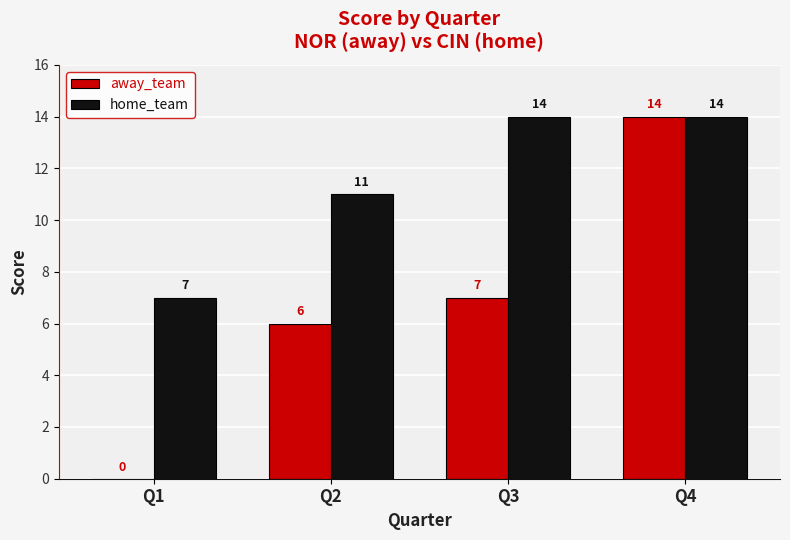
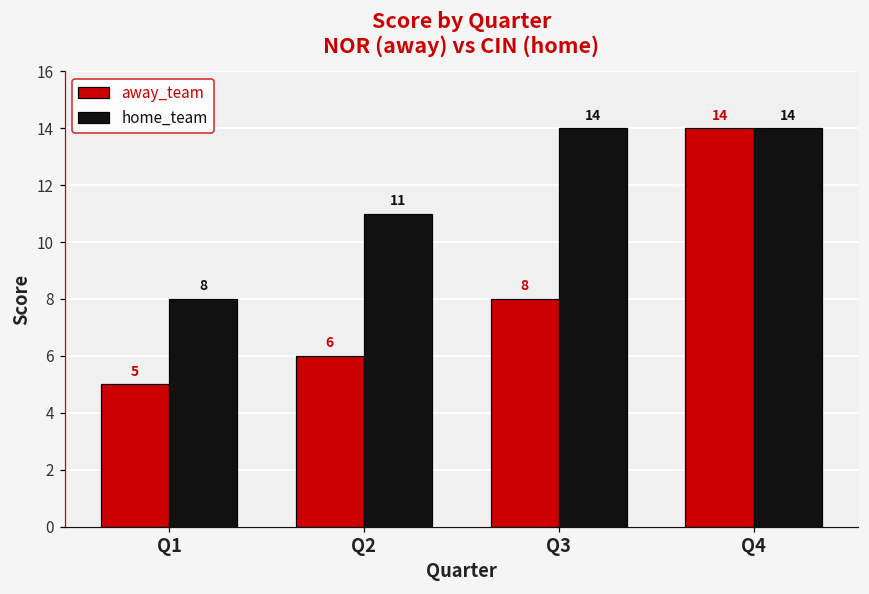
  {
    "away_team": {
-     "Q1": 0,
+     "Q1": 5,
      "Q2": 6,
-     "Q3": 7,
+     "Q3": 8,
      "Q4": 14
    },
    "home_team": {
-     "Q1": 7,
+     "Q1": 8,
      "Q2": 11,
      "Q3": 14,
      "Q4": 14
    }
  }
